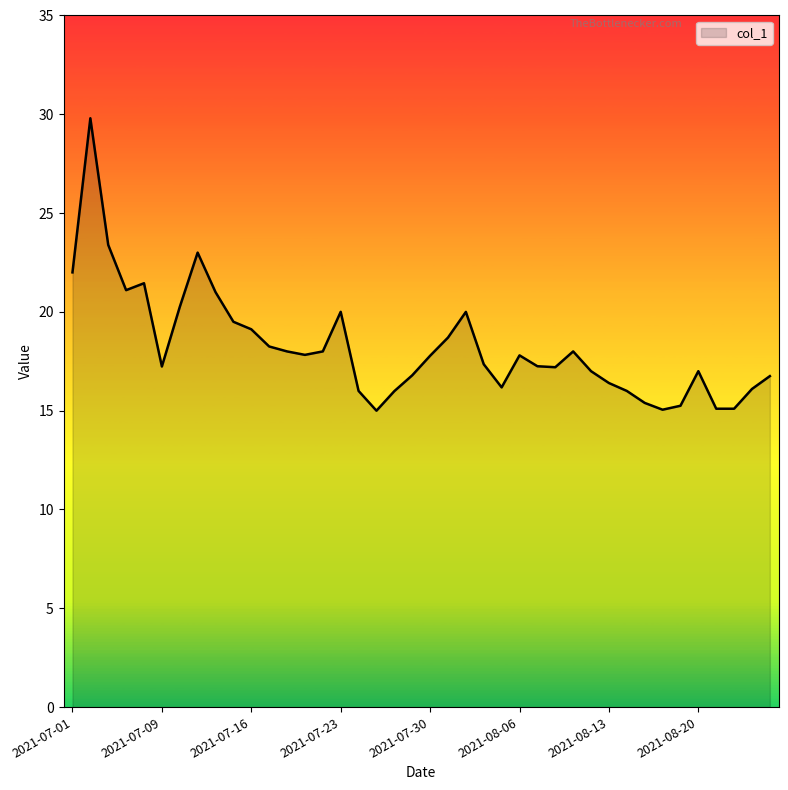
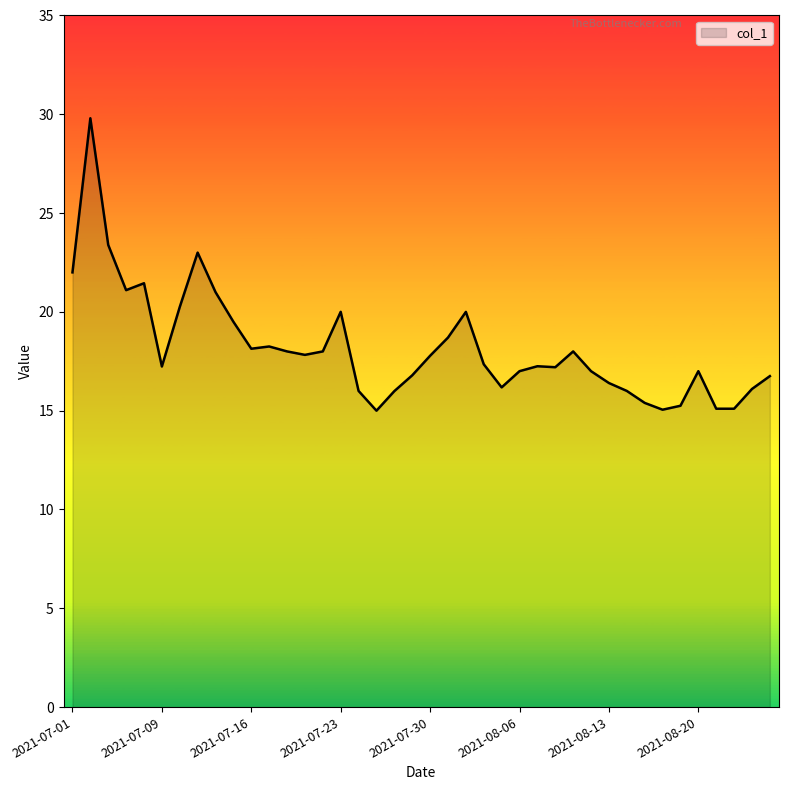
  {
    "2021-07-01": 22.0,
    "2021-07-09": 17.2,
-   "2021-07-16": 19.1,
+   "2021-07-16": 18.1,
    "2021-07-23": 20.0,
    "2021-07-30": 17.8,
-   "2021-08-06": 17.8,
+   "2021-08-06": 17.0,
    "2021-08-13": 16.4,
    "2021-08-20": 17.0
  }
